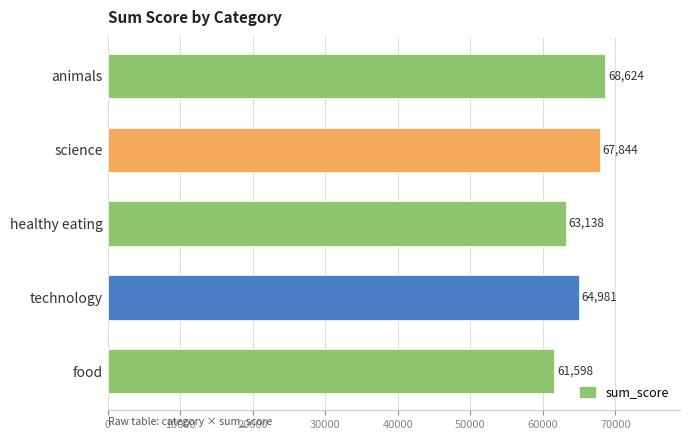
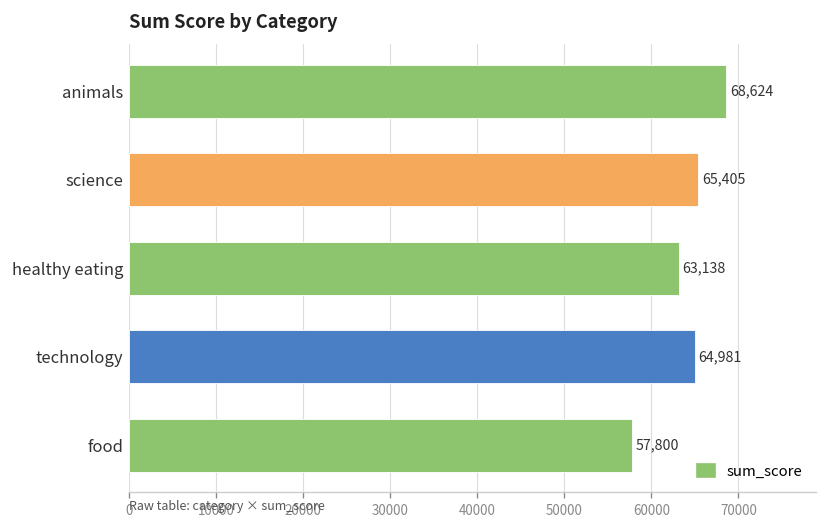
  {
    "animals": "68,624",
-   "science": "67,844",
+   "science": "65,405",
    "healthy eating": "63,138",
    "technology": "64,981",
-   "food": "61,598"
+   "food": "57,800"
  }
